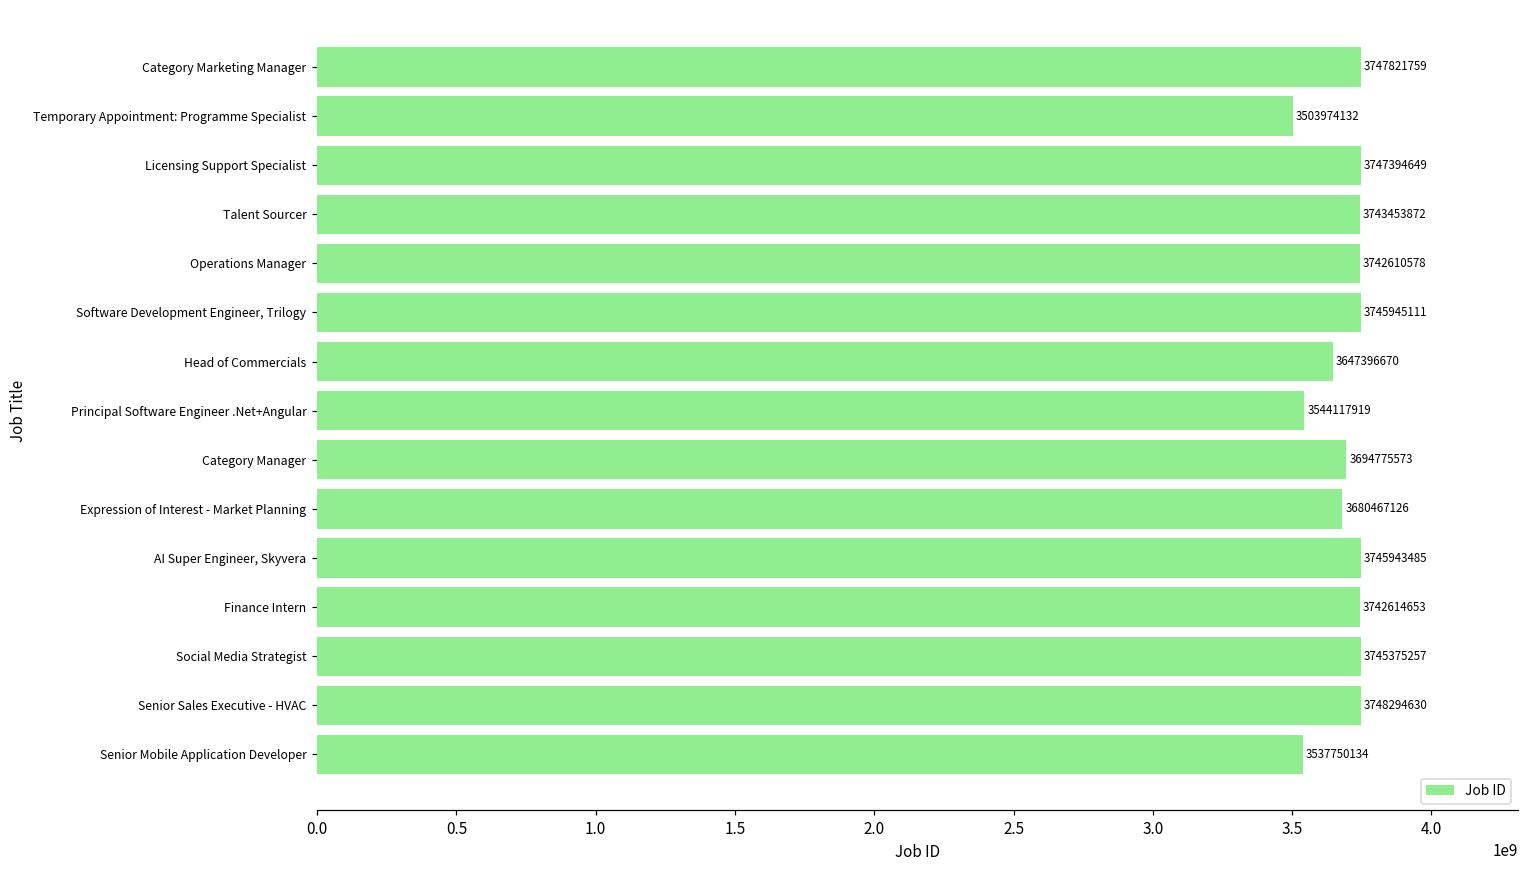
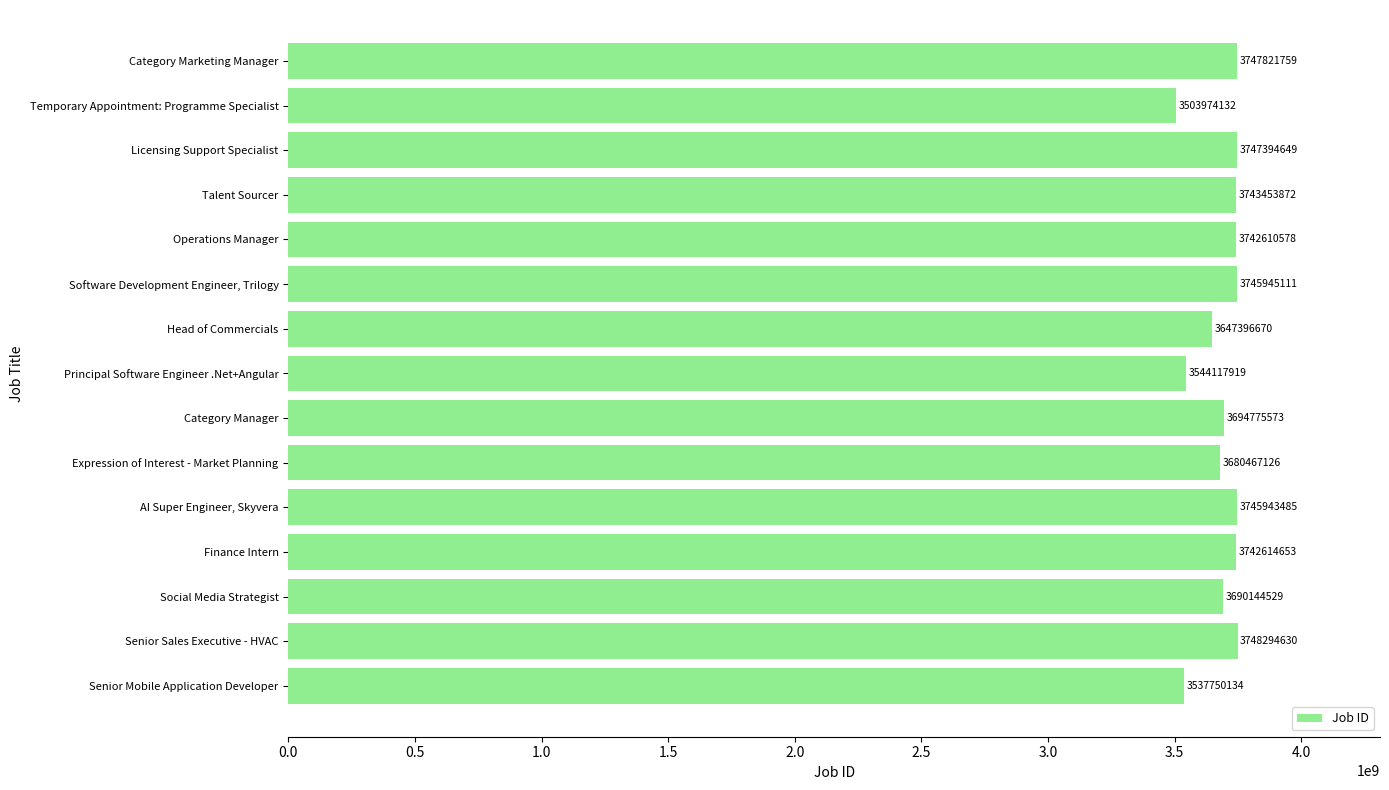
  {
    "Category Marketing Manager": 3747821759,
    "Temporary Appointment: Programme Specialist": 3503974132,
    "Licensing Support Specialist": 3747394649,
    "Talent Sourcer": 3743453872,
    "Operations Manager": 3742610578,
    "Software Development Engineer, Trilogy": 3745945111,
    "Head of Commercials": 3647396670,
    "Principal Software Engineer .Net+Angular": 3544117919,
    "Category Manager": 3694775573,
    "Expression of Interest - Market Planning": 3680467126,
    "AI Super Engineer, Skyvera": 3745943485,
    "Finance Intern": 3742614653,
-   "Social Media Strategist": 3745375257,
+   "Social Media Strategist": 3690144529,
    "Senior Sales Executive - HVAC": 3748294630,
    "Senior Mobile Application Developer": 3537750134
  }
